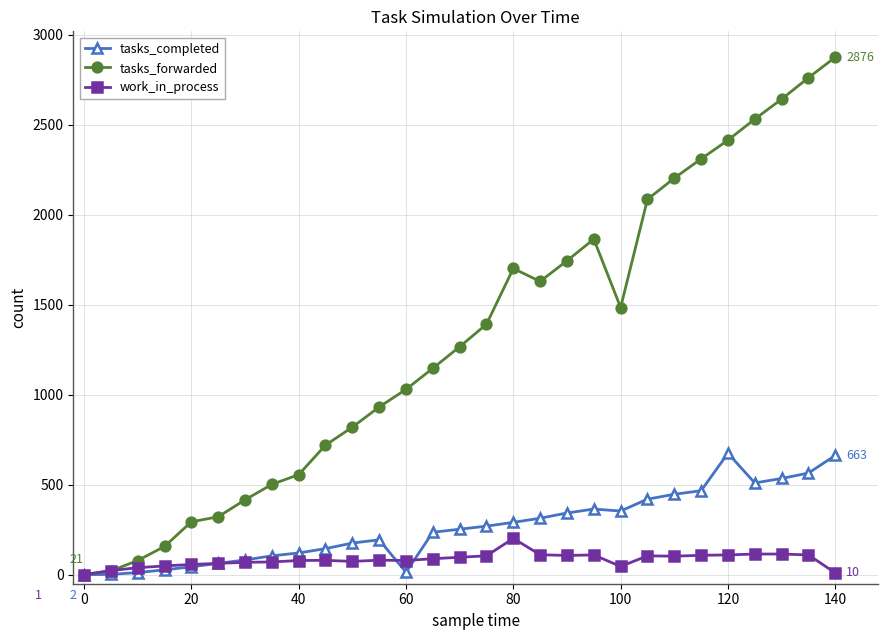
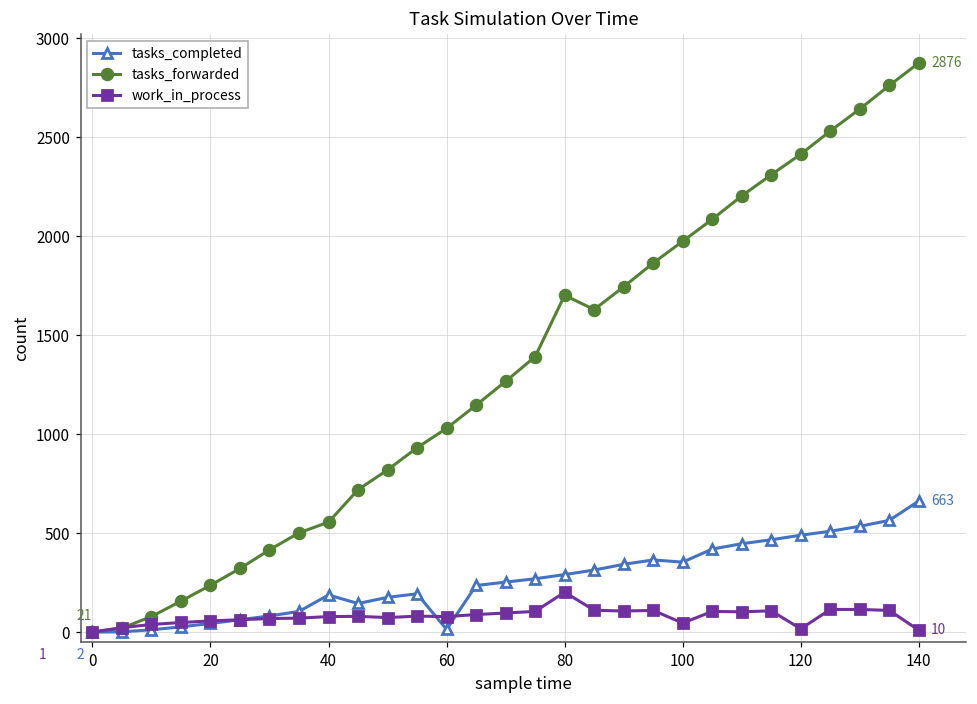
  {
    "tasks_completed": {
-     "40": 120,
+     "40": 190,
      "60": 10,
      "80": 290,
      "100": 350,
-     "120": 680
+     "120": 490
    },
    "tasks_forwarded": {
-     "20": 290,
+     "20": 240,
      "40": 560,
      "60": 1030,
      "80": 1700,
-     "100": 1490,
+     "100": 1980,
      "120": 2420
    },
    "work_in_process": {
      "40": 80,
      "60": 80,
      "80": 200,
      "100": 50,
-     "120": 110
+     "120": 20
    }
  }
